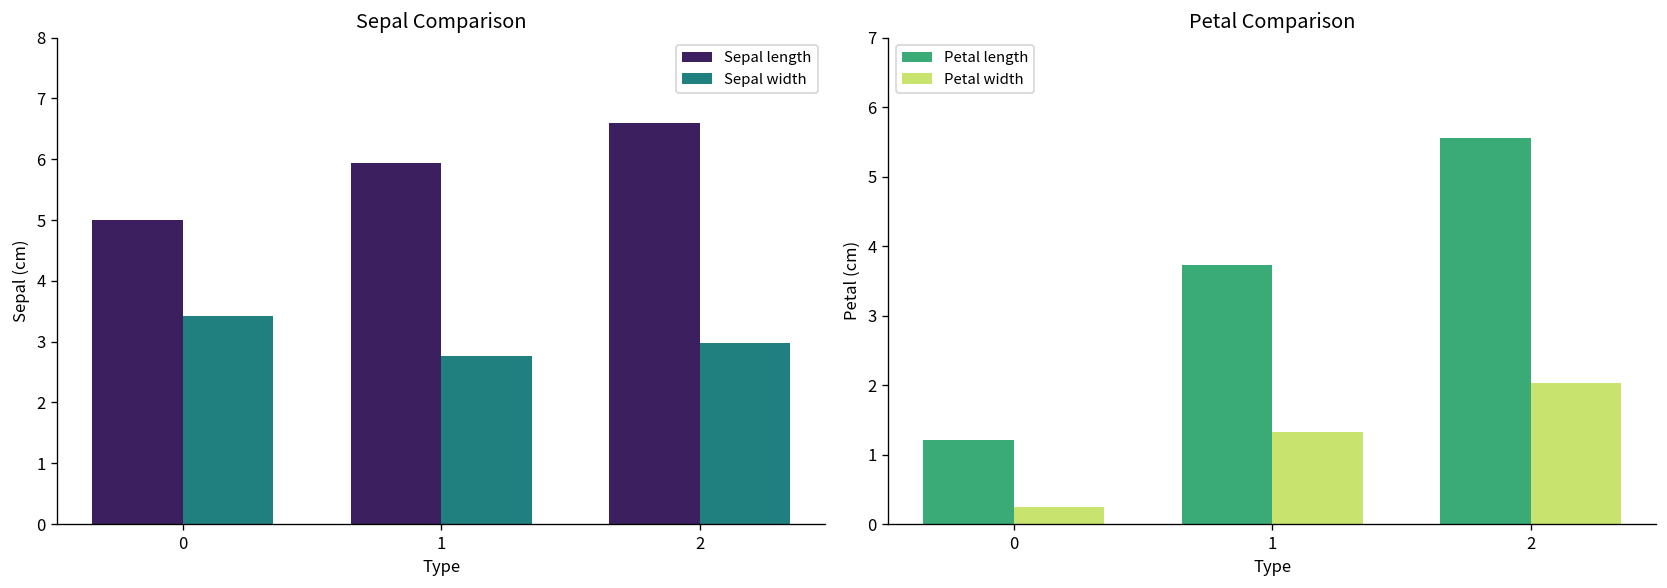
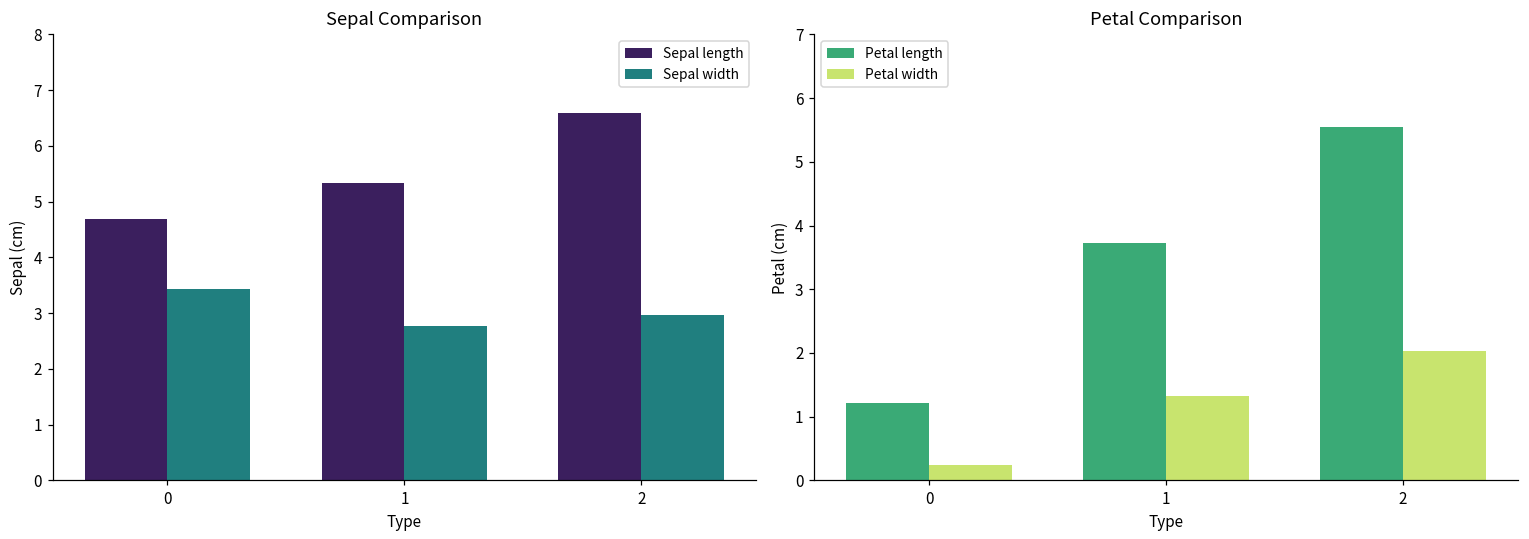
  {
    "Sepal Comparison": {
      "Sepal length": {
-       "0": 5.0,
-       "1": 5.9,
+       "0": 4.7,
+       "1": 5.3,
        "2": 6.6
      },
      "Sepal width": {
        "0": 3.4,
        "1": 2.8,
        "2": 3.0
      }
    },
    "Petal Comparison": {
      "Petal length": {
        "0": 1.2,
        "1": 3.7,
        "2": 5.6
      },
      "Petal width": {
        "0": 0.2,
        "1": 1.3,
        "2": 2.0
      }
    }
  }
